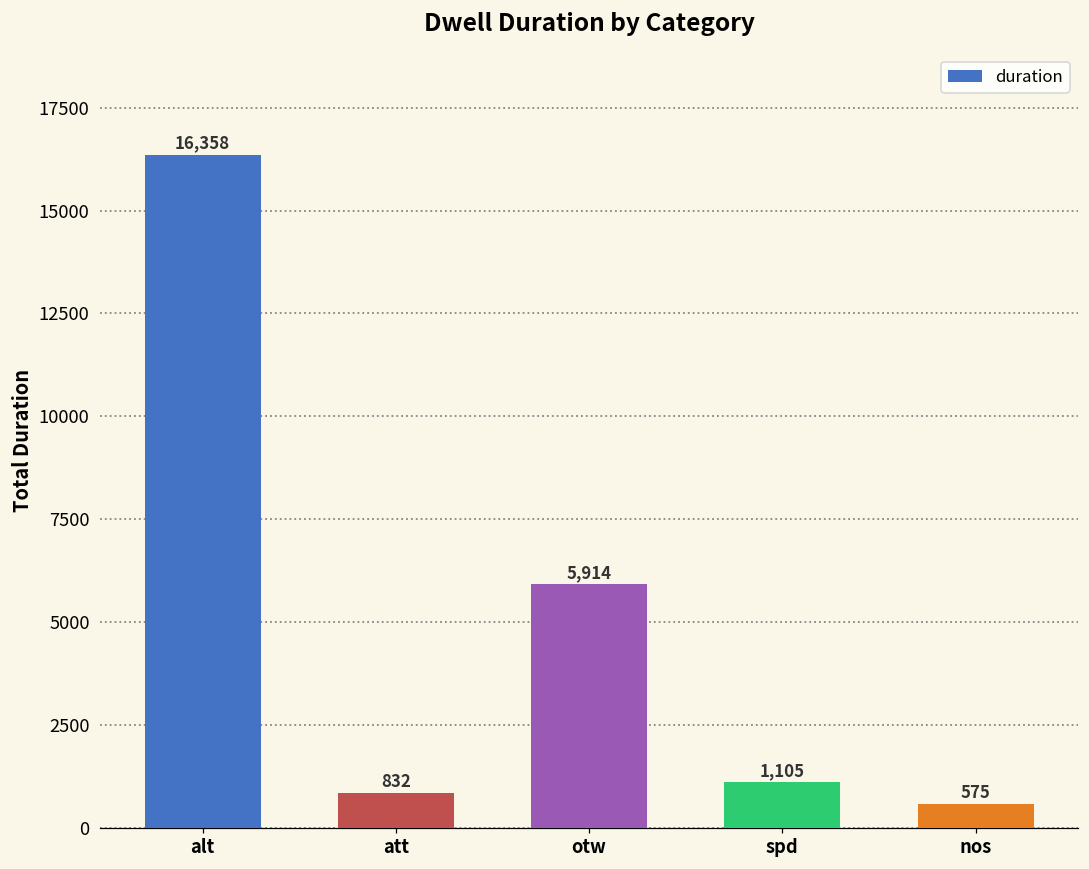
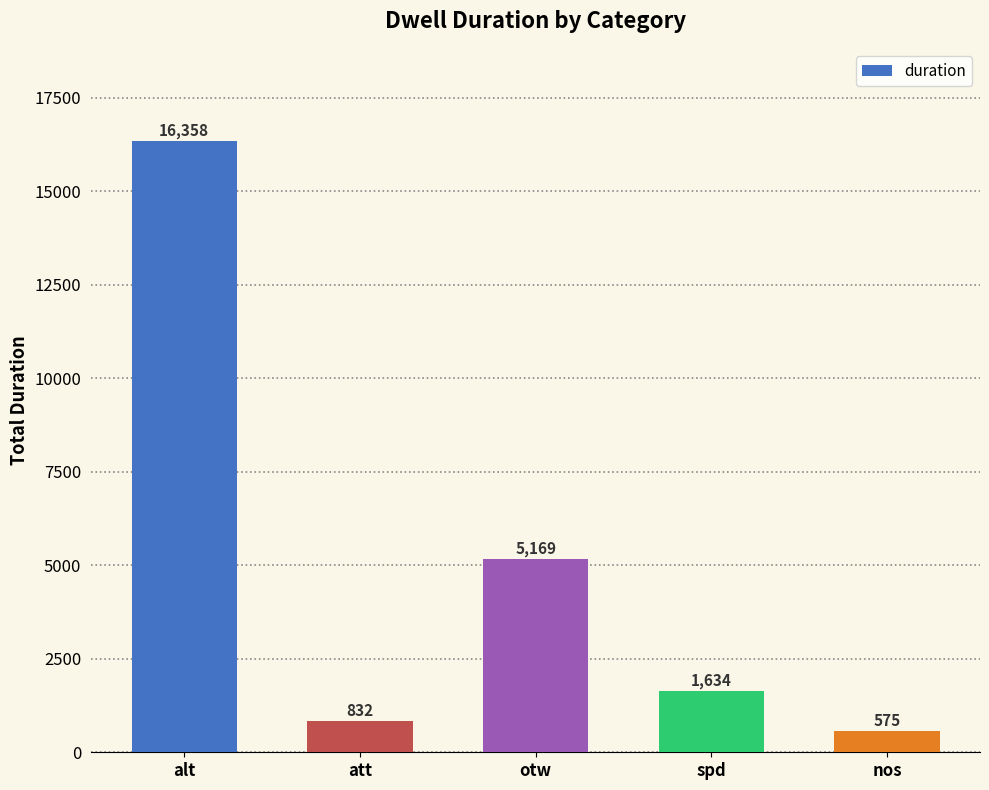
  {
    "alt": "16,358",
    "att": "832",
-   "otw": "5,914",
-   "spd": "1,105",
+   "otw": "5,169",
+   "spd": "1,634",
    "nos": "575"
  }
